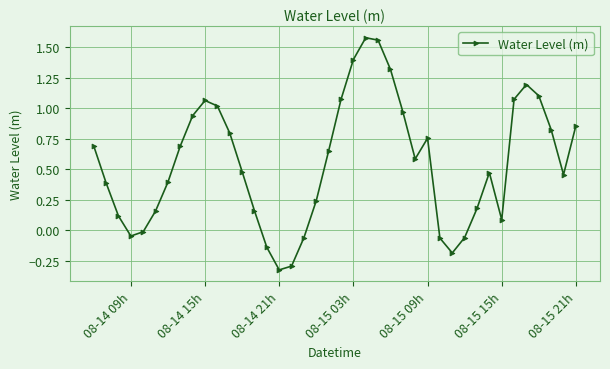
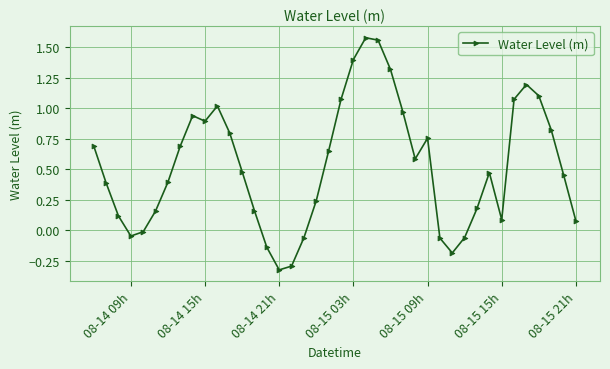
  {
    "08-14 09h": -0.05,
-   "08-14 15h": 1.06,
+   "08-14 15h": 0.89,
    "08-14 21h": -0.32,
    "08-15 03h": 1.40,
    "08-15 09h": 0.75,
    "08-15 15h": 0.09,
-   "08-15 21h": 0.86
+   "08-15 21h": 0.08
  }
